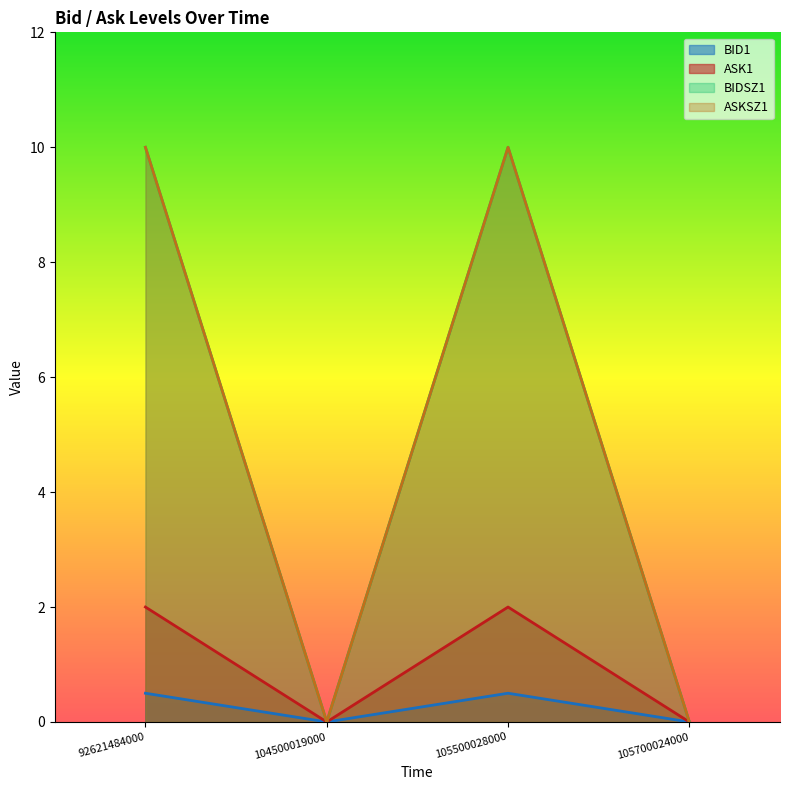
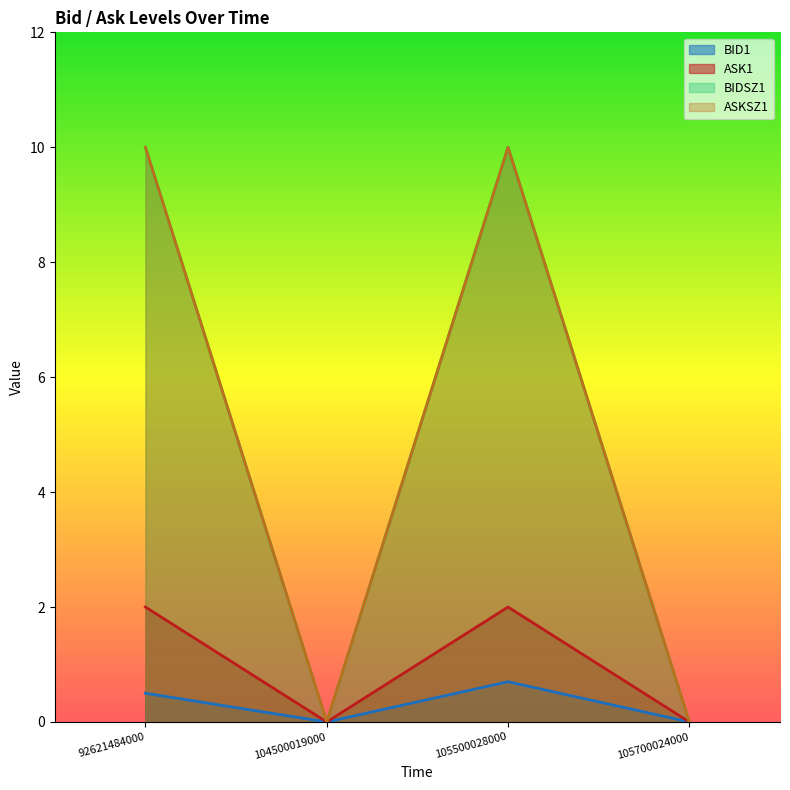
  {
    "BID1": {
      "92621484000": 0.5,
-     "105500028000": 0.5
+     "105500028000": 0.7
    },
    "ASK1": {
      "92621484000": 2.0,
      "105500028000": 2.0
    },
    "ASKSZ1": {
      "92621484000": 10.0,
      "105500028000": 10.0
    }
  }
